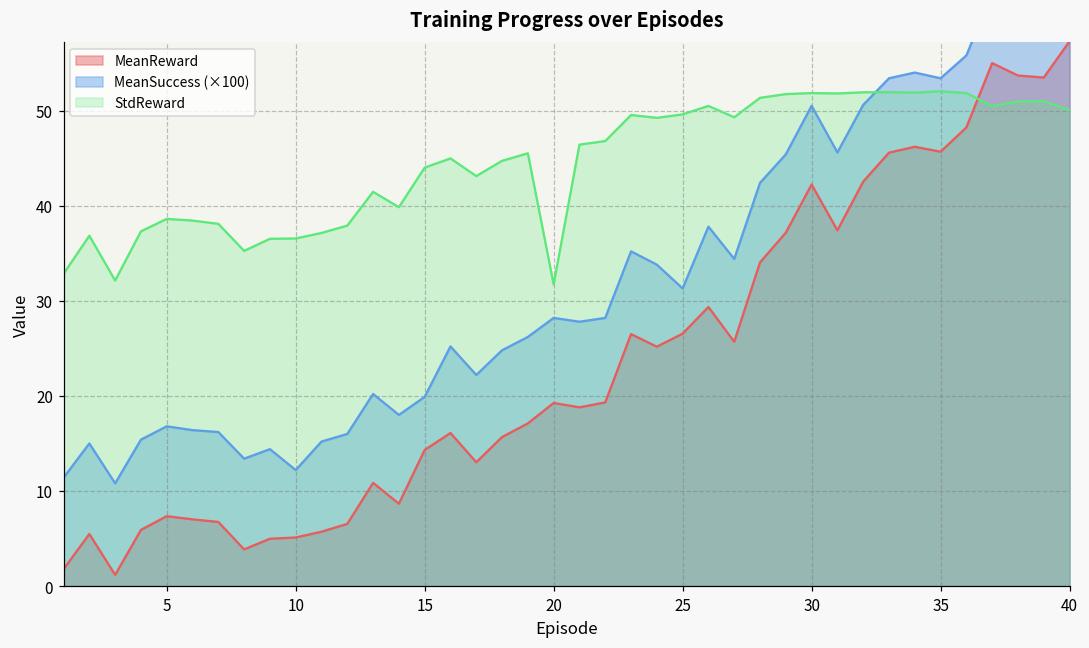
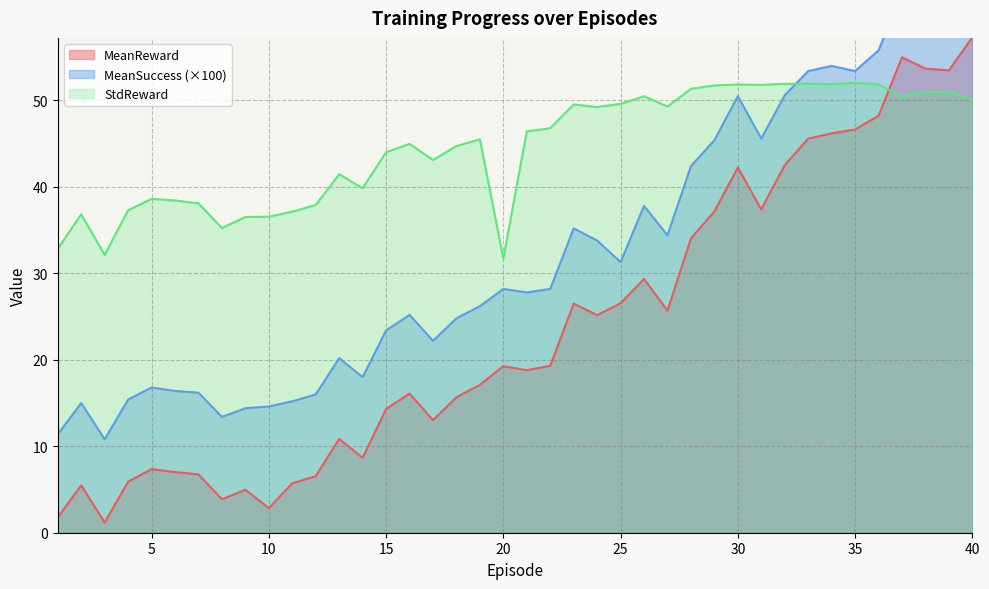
  {
    "MeanReward": {
      "5": 7,
-     "10": 5,
+     "10": 3,
      "15": 14,
      "20": 19,
      "25": 27,
      "30": 42,
-     "35": 46,
+     "35": 47,
      "40": 57
    },
    "MeanSuccess (×100)": {
      "5": 17,
-     "10": 12,
-     "15": 20,
+     "10": 15,
+     "15": 23,
      "20": 28,
      "25": 31,
      "30": 51,
      "35": 53
    },
    "StdReward": {
      "5": 39,
      "10": 37,
      "15": 44,
      "20": 32,
      "25": 50,
      "30": 52,
      "35": 52,
      "40": 50
    }
  }
